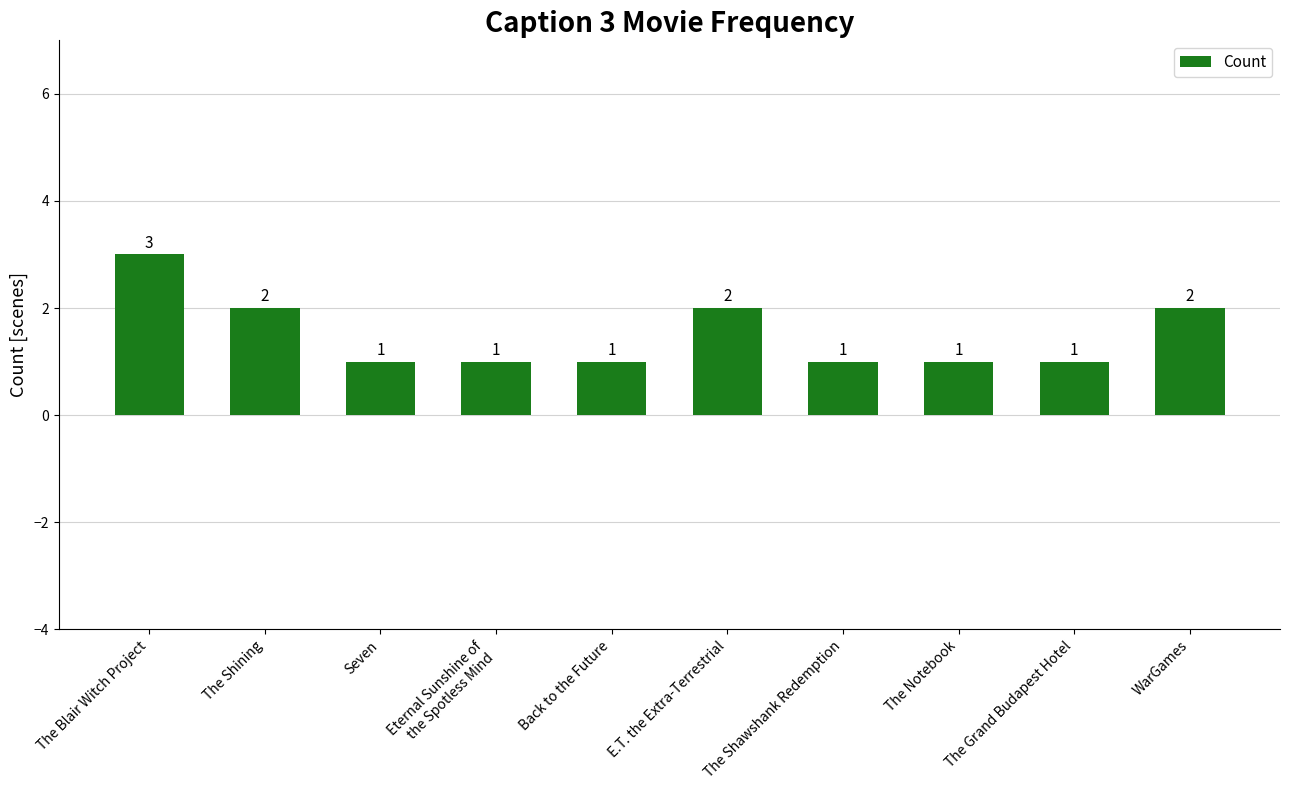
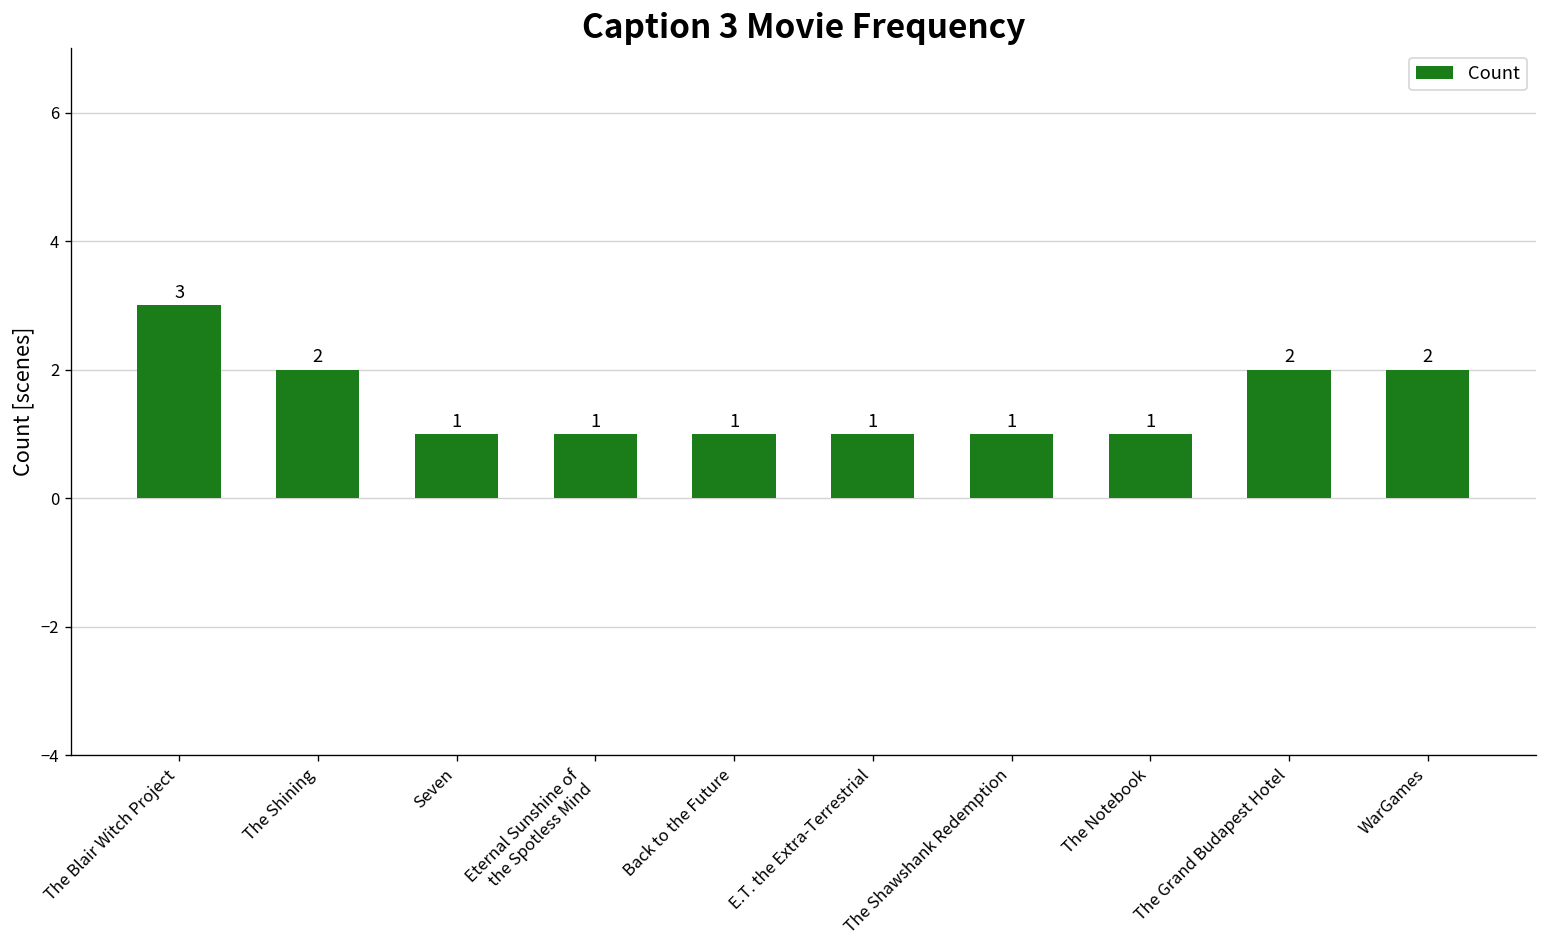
  {
    "The Blair Witch Project": 3,
    "The Shining": 2,
    "Seven": 1,
    "Eternal Sunshine of the Spotless Mind": 1,
    "Back to the Future": 1,
-   "E.T. the Extra-Terrestrial": 2,
+   "E.T. the Extra-Terrestrial": 1,
    "The Shawshank Redemption": 1,
    "The Notebook": 1,
-   "The Grand Budapest Hotel": 1,
+   "The Grand Budapest Hotel": 2,
    "WarGames": 2
  }
